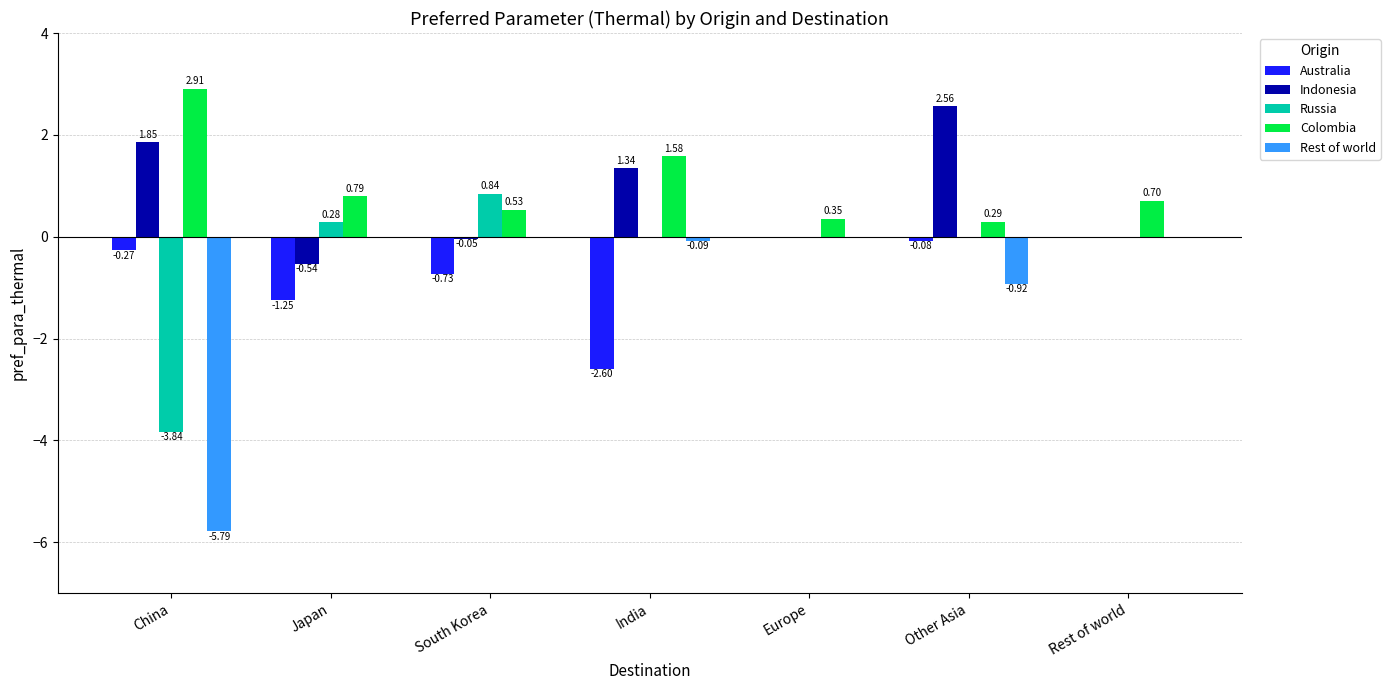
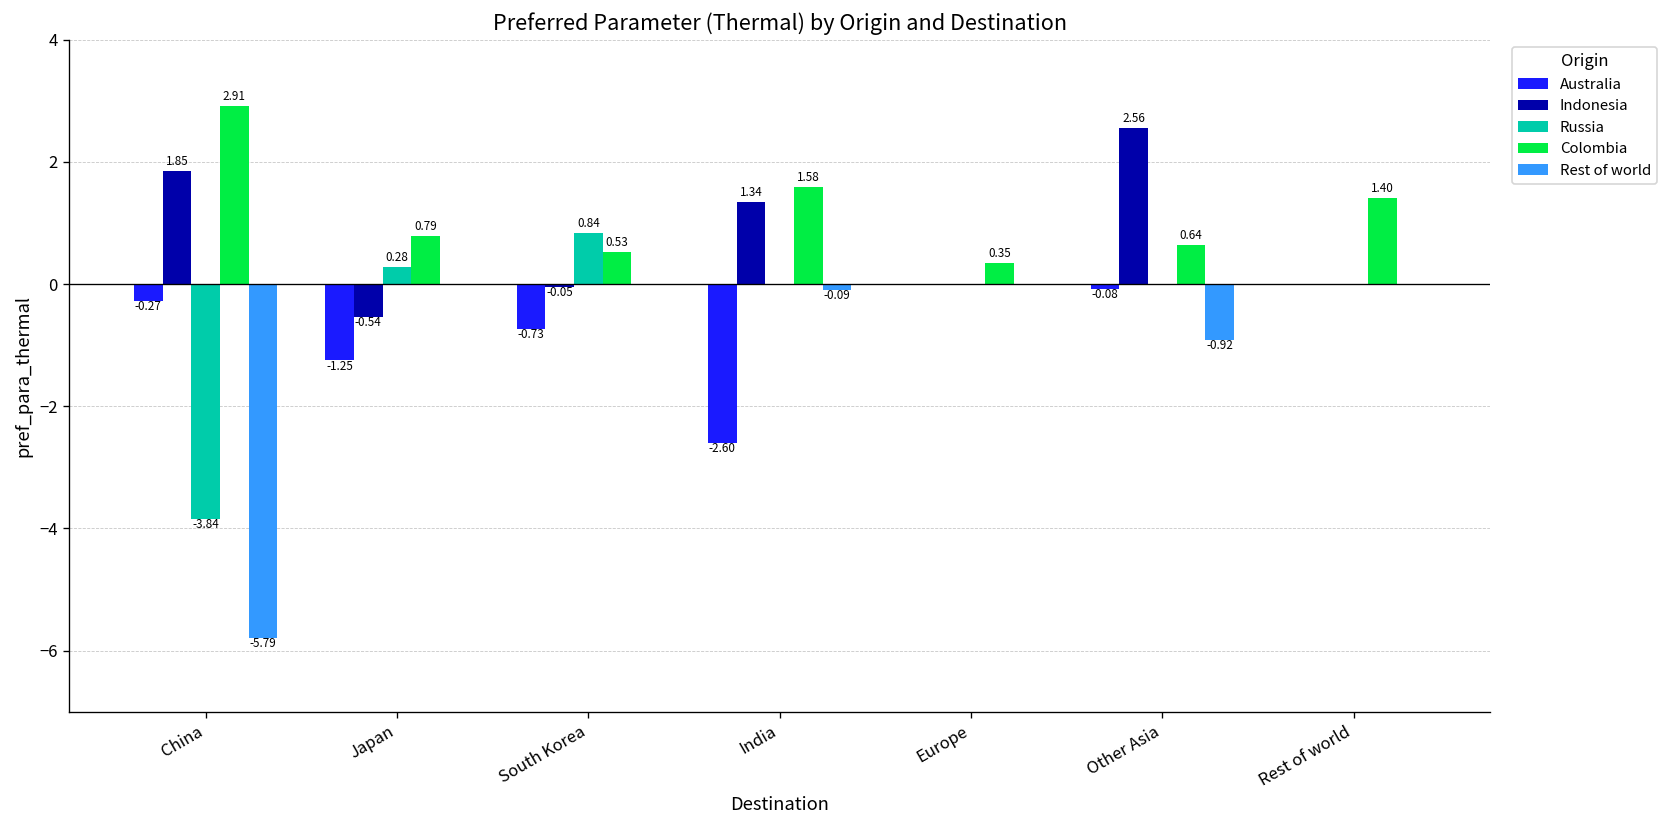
  {
    "Australia": {
      "China": -0.27,
      "Japan": -1.25,
      "South Korea": -0.73,
      "India": -2.60,
      "Other Asia": -0.08
    },
    "Indonesia": {
      "China": 1.85,
      "Japan": -0.54,
      "South Korea": -0.05,
      "India": 1.34,
      "Other Asia": 2.56
    },
    "Russia": {
      "China": -3.84,
      "Japan": 0.28,
      "South Korea": 0.84
    },
    "Colombia": {
      "China": 2.91,
      "Japan": 0.79,
      "South Korea": 0.53,
      "India": 1.58,
      "Europe": 0.35,
-     "Other Asia": 0.29,
-     "Rest of world": 0.70
+     "Other Asia": 0.64,
+     "Rest of world": 1.40
    },
    "Rest of world": {
      "China": -5.79,
      "India": -0.09,
      "Other Asia": -0.92
    }
  }
